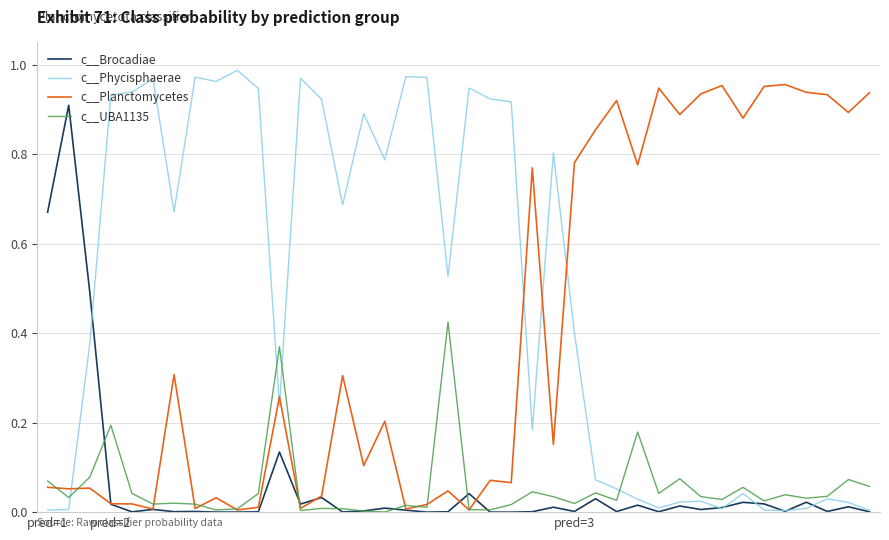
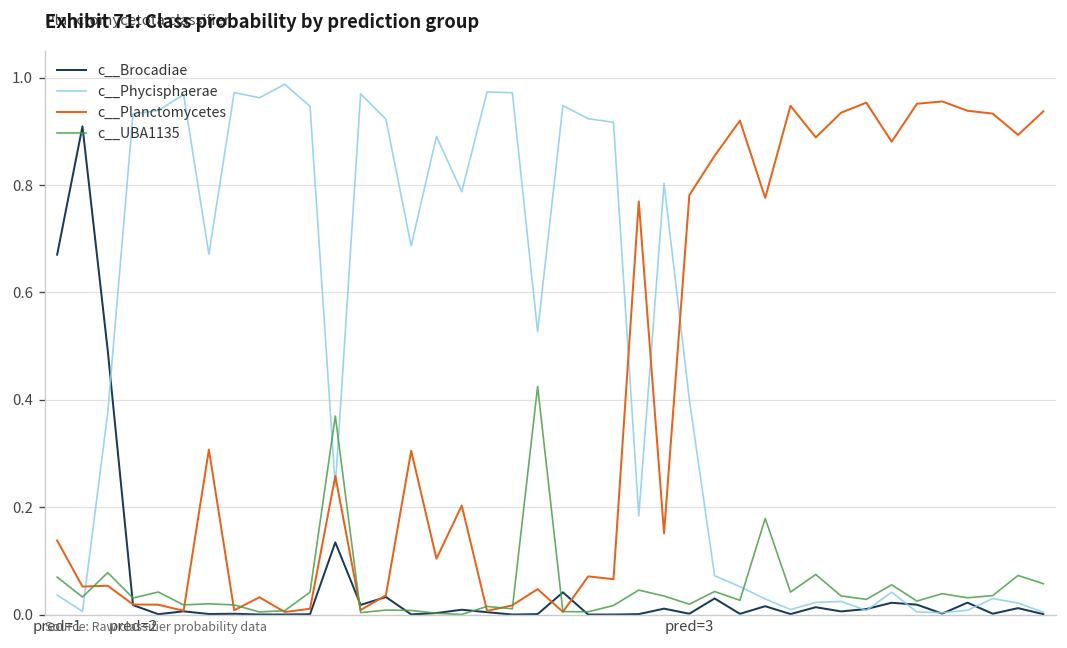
  {
    "c__Brocadiae": {
      "pred=1": 0.67,
      "pred=3": 0.00
    },
    "c__Phycisphaerae": {
-     "pred=1": 0.00,
+     "pred=1": 0.04,
      "pred=2": 0.93,
      "pred=3": 0.40
    },
    "c__Planctomycetes": {
-     "pred=1": 0.06,
+     "pred=1": 0.14,
      "pred=3": 0.78
    },
    "c__UBA1135": {
      "pred=1": 0.07,
-     "pred=2": 0.19,
+     "pred=2": 0.03,
      "pred=3": 0.02
    }
  }
